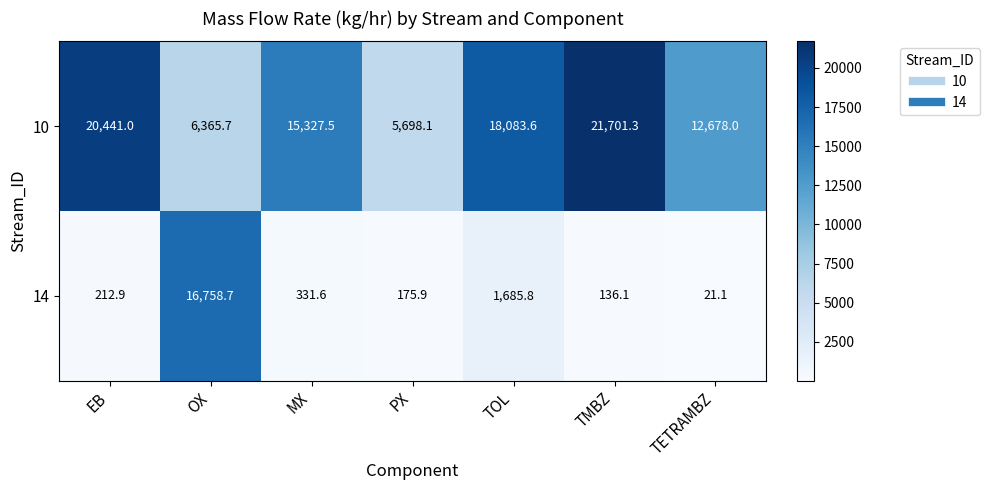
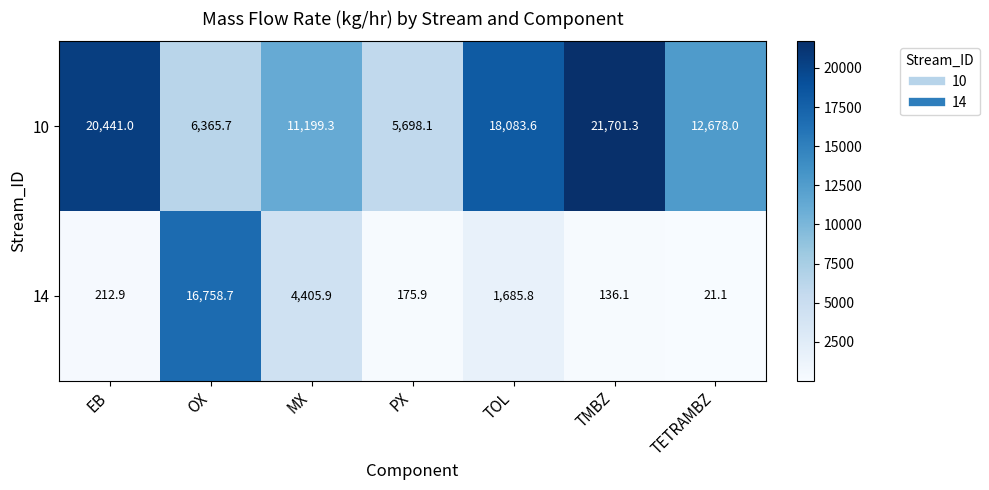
  {
    "10": {
      "EB": "20,441.0",
      "OX": "6,365.7",
-     "MX": "15,327.5",
+     "MX": "11,199.3",
      "PX": "5,698.1",
      "TOL": "18,083.6",
      "TMBZ": "21,701.3",
      "TETRAMBZ": "12,678.0"
    },
    "14": {
      "EB": "212.9",
      "OX": "16,758.7",
-     "MX": "331.6",
+     "MX": "4,405.9",
      "PX": "175.9",
      "TOL": "1,685.8",
      "TMBZ": "136.1",
      "TETRAMBZ": "21.1"
    }
  }
